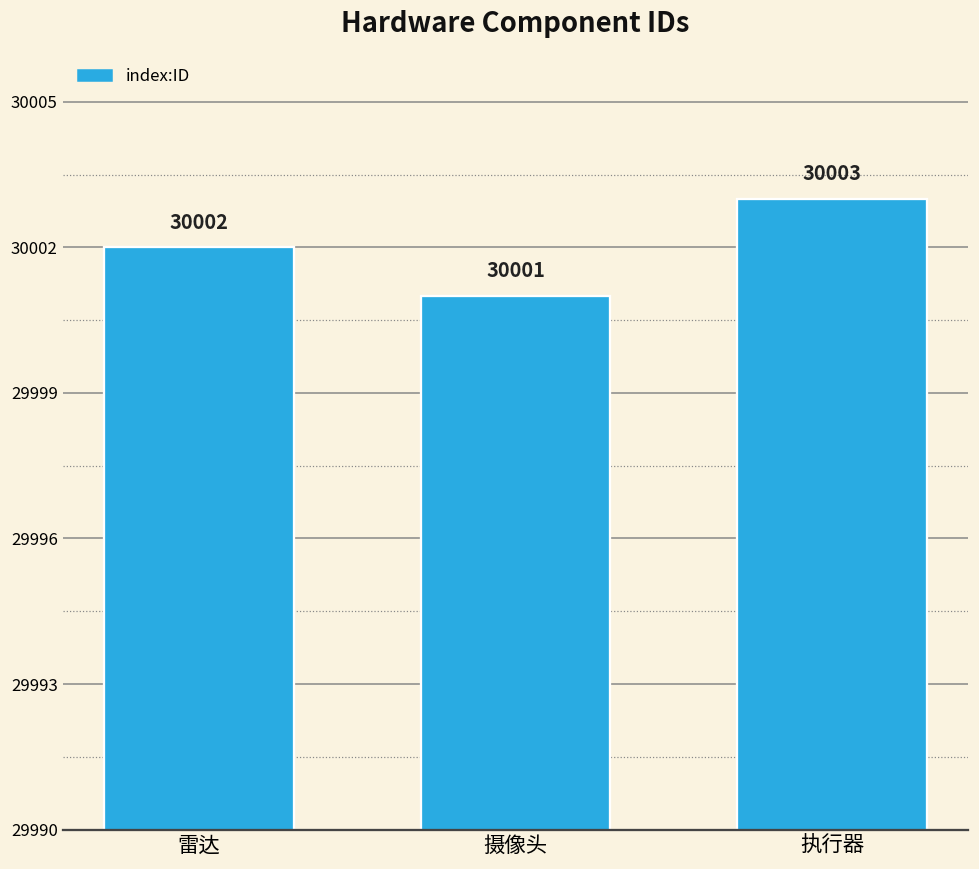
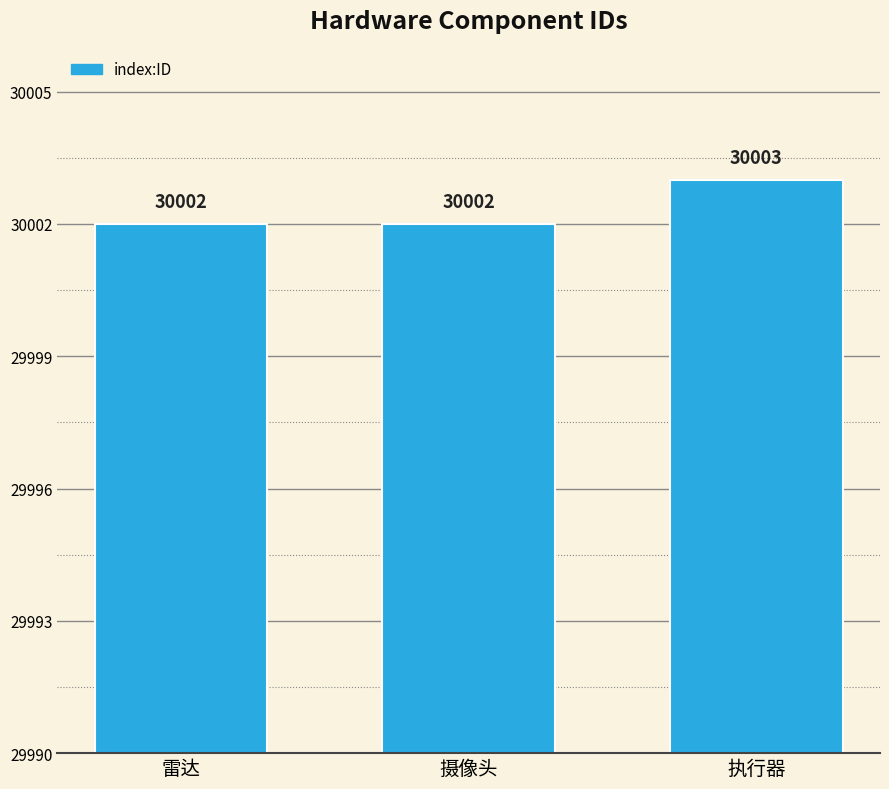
  {
    "雷达": 30002,
-   "摄像头": 30001,
+   "摄像头": 30002,
    "执行器": 30003
  }
